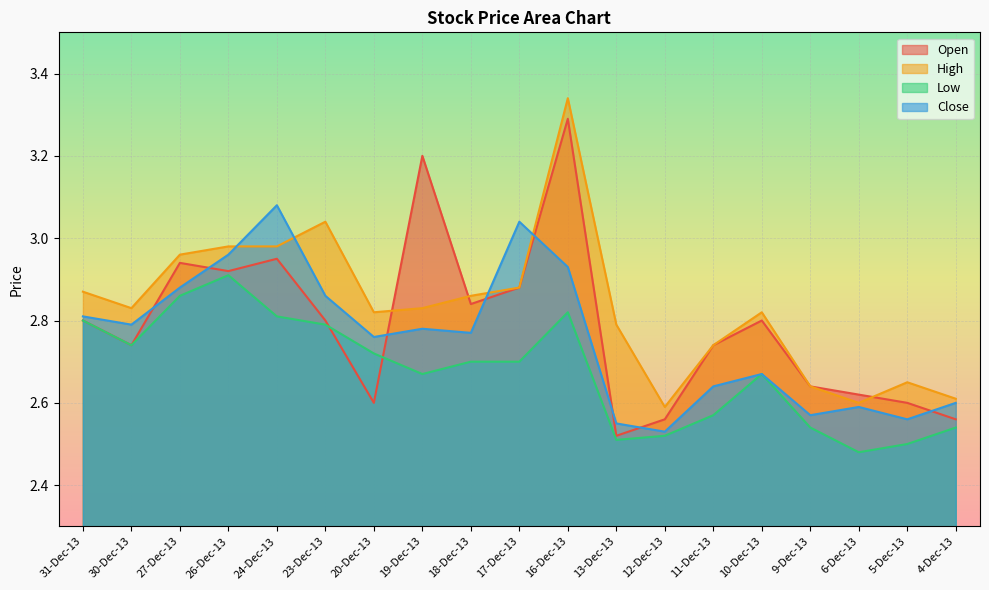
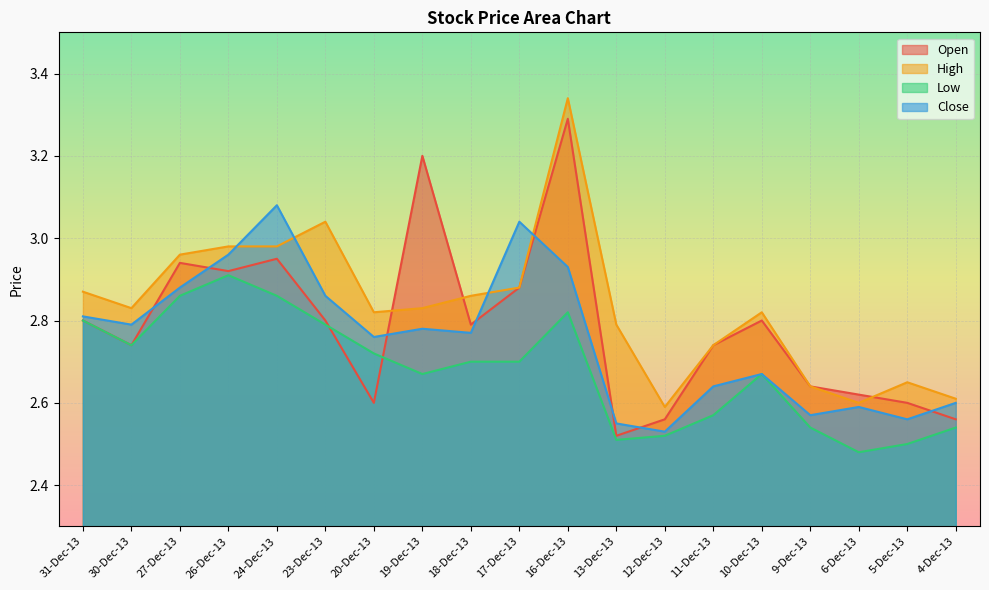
  {
    "Open": {
      "27-Dec-13": 2.94,
      "26-Dec-13": 2.92,
      "24-Dec-13": 2.95,
      "23-Dec-13": 2.80,
      "20-Dec-13": 2.60,
      "19-Dec-13": 3.20,
-     "18-Dec-13": 2.84,
+     "18-Dec-13": 2.79,
      "16-Dec-13": 3.29,
      "13-Dec-13": 2.52,
      "12-Dec-13": 2.56,
      "10-Dec-13": 2.80,
      "6-Dec-13": 2.62,
      "5-Dec-13": 2.60,
      "4-Dec-13": 2.56
    },
    "High": {
      "31-Dec-13": 2.87,
      "30-Dec-13": 2.83,
      "27-Dec-13": 2.96,
      "26-Dec-13": 2.98,
      "24-Dec-13": 2.98,
      "23-Dec-13": 3.04,
      "20-Dec-13": 2.82,
      "19-Dec-13": 2.83,
      "18-Dec-13": 2.86,
      "16-Dec-13": 3.34,
      "13-Dec-13": 2.79,
      "12-Dec-13": 2.59,
      "10-Dec-13": 2.82,
      "6-Dec-13": 2.60,
      "5-Dec-13": 2.65,
      "4-Dec-13": 2.61
    },
    "Low": {
      "27-Dec-13": 2.86,
      "26-Dec-13": 2.91,
-     "24-Dec-13": 2.81,
+     "24-Dec-13": 2.86,
      "23-Dec-13": 2.79,
      "20-Dec-13": 2.72,
      "19-Dec-13": 2.67,
      "18-Dec-13": 2.70,
      "17-Dec-13": 2.70,
      "16-Dec-13": 2.82,
      "13-Dec-13": 2.51,
      "12-Dec-13": 2.52,
      "11-Dec-13": 2.57,
      "9-Dec-13": 2.54,
      "6-Dec-13": 2.48,
      "5-Dec-13": 2.50,
      "4-Dec-13": 2.54
    },
    "Close": {
      "31-Dec-13": 2.81,
      "30-Dec-13": 2.79,
      "27-Dec-13": 2.88,
      "26-Dec-13": 2.96,
      "24-Dec-13": 3.08,
      "23-Dec-13": 2.86,
      "20-Dec-13": 2.76,
      "19-Dec-13": 2.78,
      "18-Dec-13": 2.77,
      "17-Dec-13": 3.04,
      "16-Dec-13": 2.93,
      "13-Dec-13": 2.55,
      "12-Dec-13": 2.53,
      "11-Dec-13": 2.64,
      "9-Dec-13": 2.57,
      "6-Dec-13": 2.59,
      "5-Dec-13": 2.56,
      "4-Dec-13": 2.60
    }
  }
